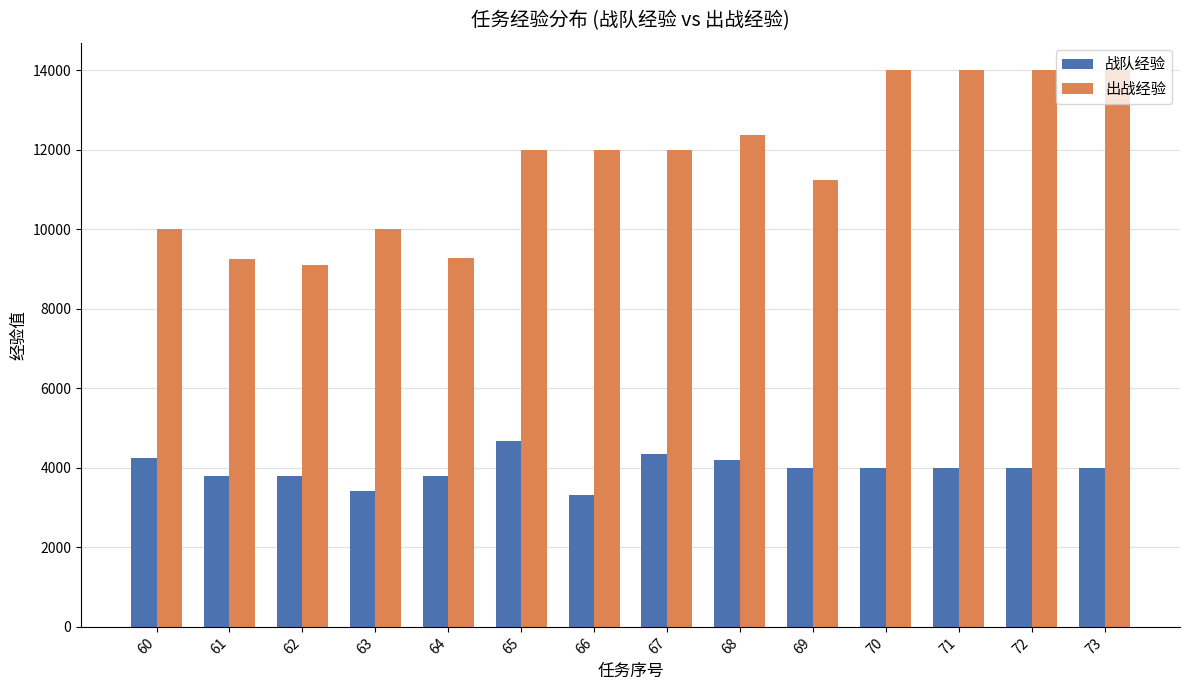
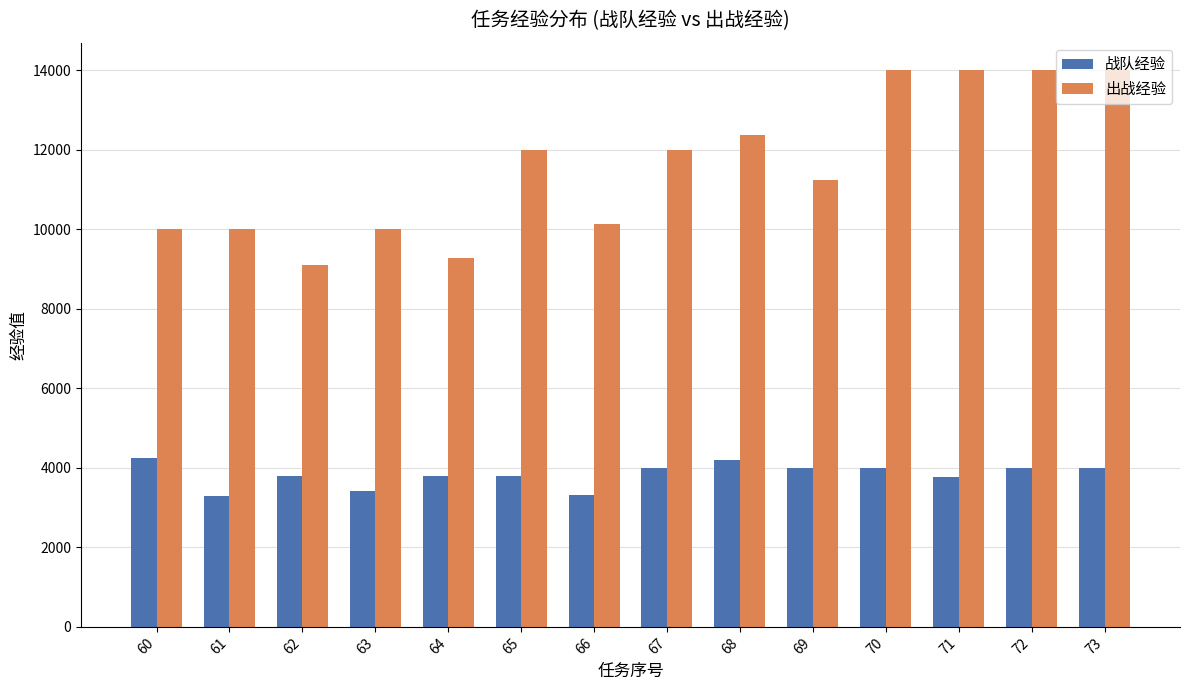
  {
    "战队经验": {
      "60": 4300,
-     "61": 3800,
+     "61": 3300,
      "62": 3800,
      "63": 3400,
      "64": 3800,
-     "65": 4700,
+     "65": 3800,
      "66": 3300,
-     "67": 4300,
+     "67": 4000,
      "68": 4200,
      "69": 4000,
      "70": 4000,
-     "71": 4000,
+     "71": 3800,
      "72": 4000,
      "73": 4000
    },
    "出战经验": {
      "60": 10000,
-     "61": 9300,
+     "61": 10000,
      "62": 9100,
      "63": 10000,
      "64": 9300,
      "65": 12000,
-     "66": 12000,
+     "66": 10100,
      "67": 12000,
      "68": 12400,
      "69": 11200,
      "70": 14000,
      "71": 14000,
      "72": 14000
    }
  }
